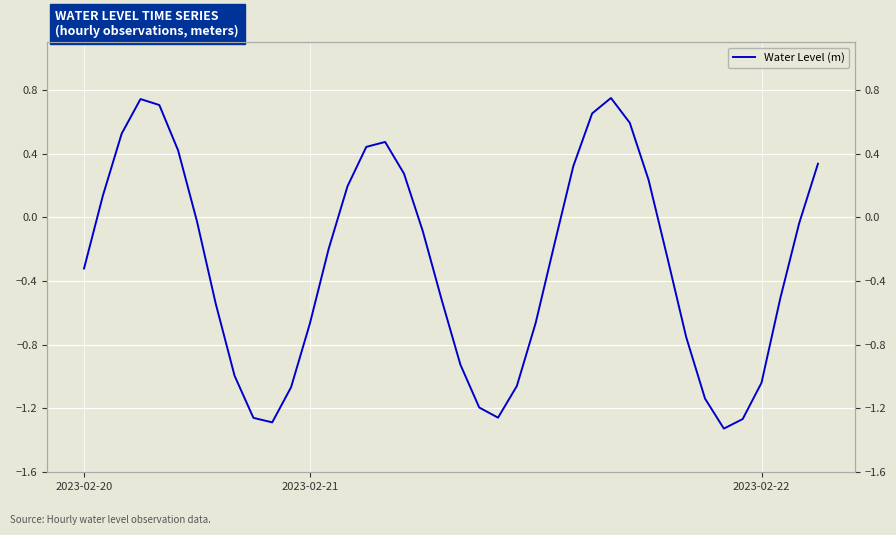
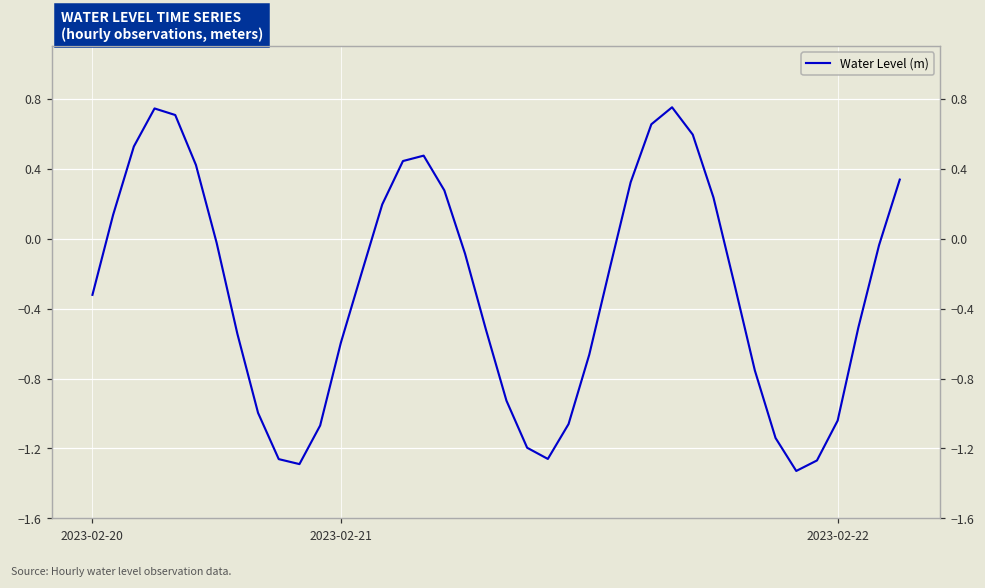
  {
    "2023-02-20": -0.32,
-   "2023-02-21": -0.67,
+   "2023-02-21": -0.60,
    "2023-02-22": -1.04
  }
